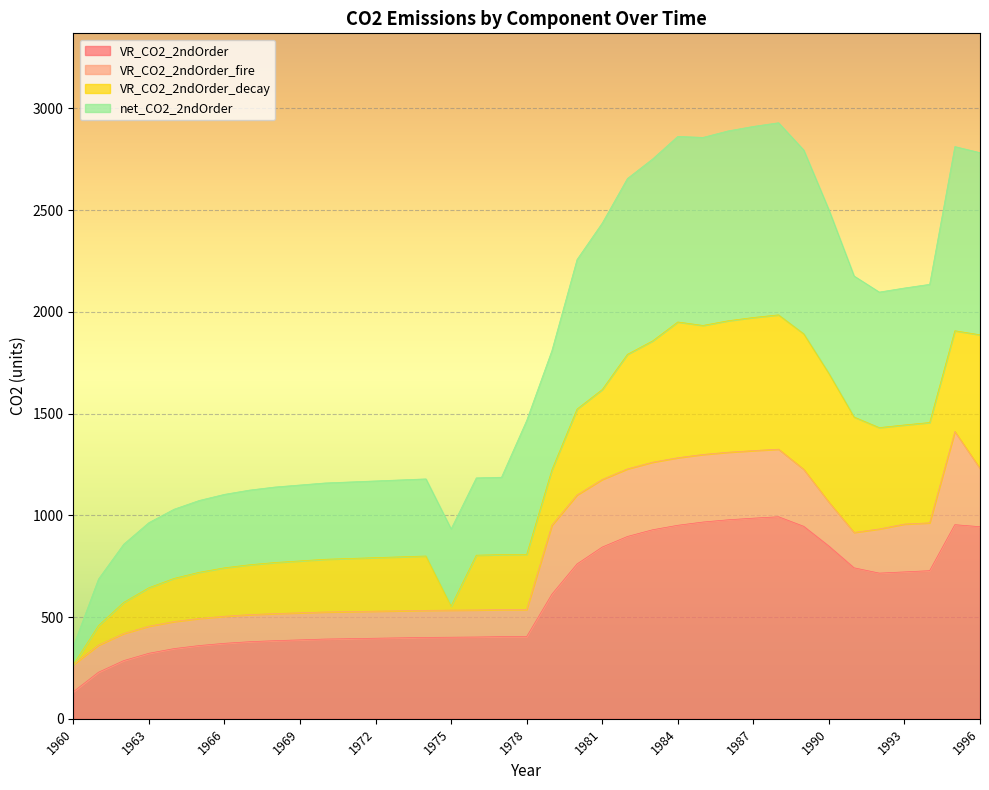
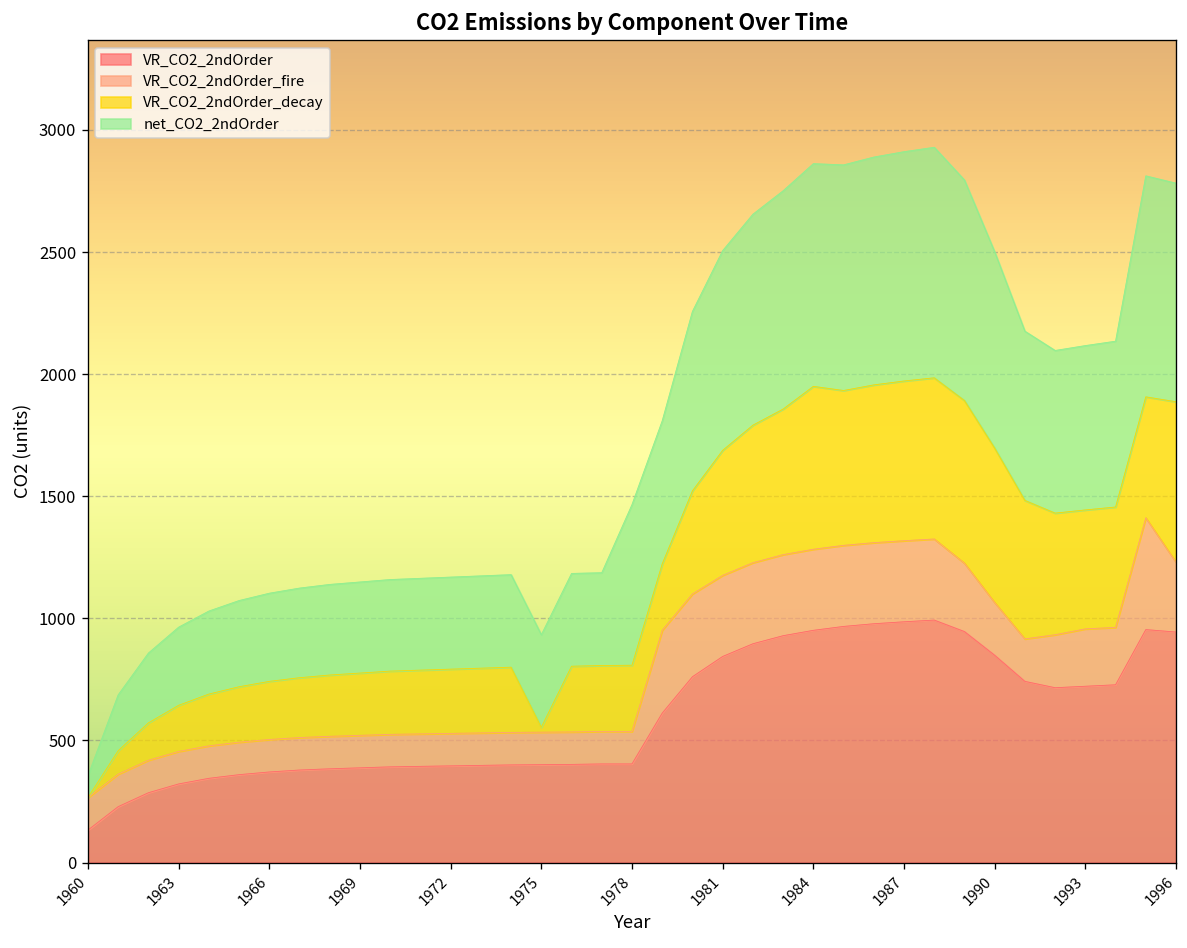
  {
    "VR_CO2_2ndOrder_decay": {
      "1963": 190,
      "1966": 240,
      "1969": 260,
      "1972": 260,
      "1975": 20,
      "1978": 270,
-     "1981": 440,
+     "1981": 510,
      "1984": 670,
      "1987": 650,
      "1990": 630,
      "1993": 490,
      "1996": 660
    },
    "net_CO2_2ndOrder": {
      "1960": 90,
      "1963": 320,
      "1966": 360,
      "1969": 370,
      "1972": 380,
      "1975": 380,
      "1978": 660,
      "1981": 820,
      "1984": 910,
      "1987": 940,
      "1990": 800,
      "1993": 670,
      "1996": 900
    }
  }
